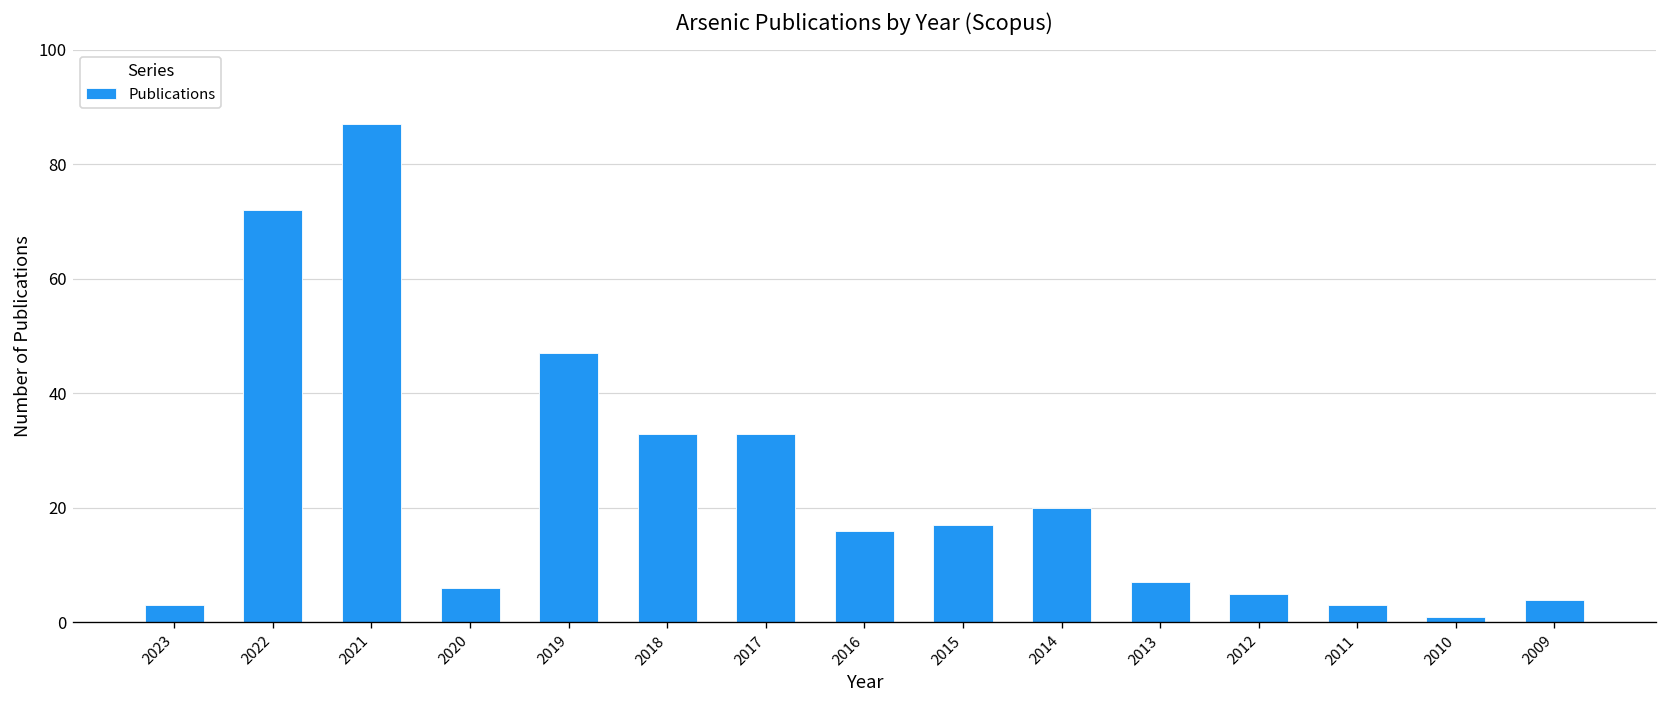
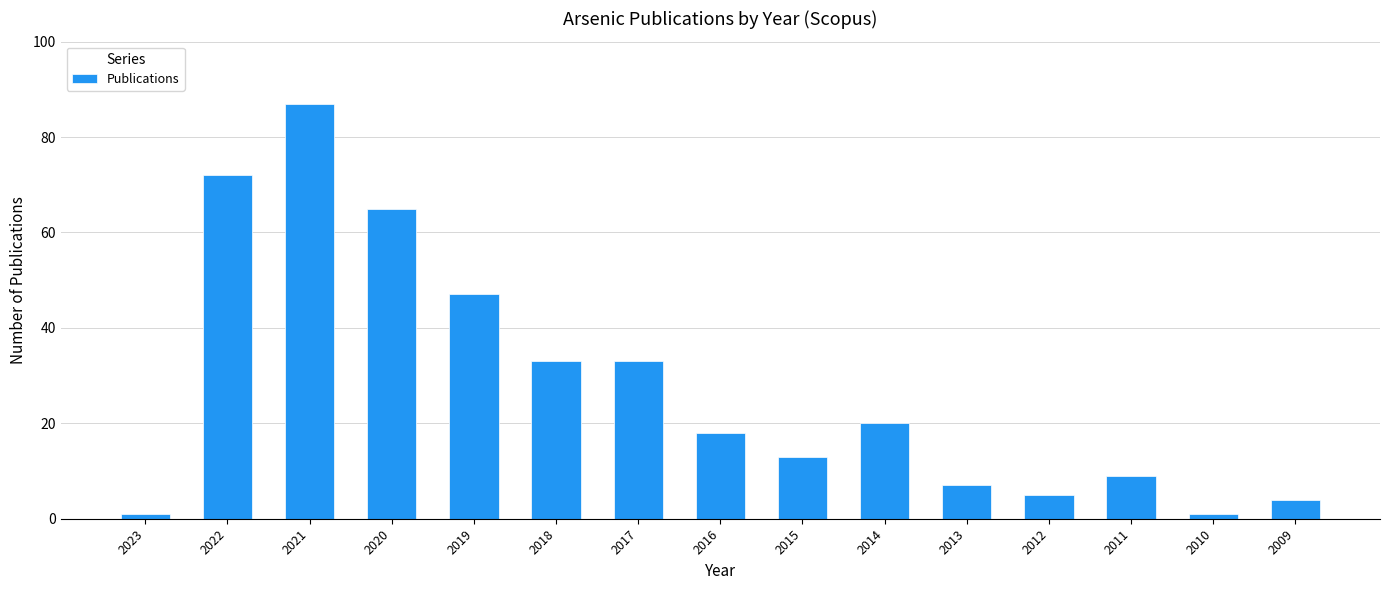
  {
-   "2023": 3,
+   "2023": 1,
    "2022": 72,
    "2021": 87,
-   "2020": 6,
+   "2020": 65,
    "2019": 47,
    "2018": 33,
    "2017": 33,
-   "2016": 16,
-   "2015": 17,
+   "2016": 18,
+   "2015": 13,
    "2014": 20,
    "2013": 7,
    "2012": 5,
-   "2011": 3,
+   "2011": 9,
    "2010": 1,
    "2009": 4
  }
